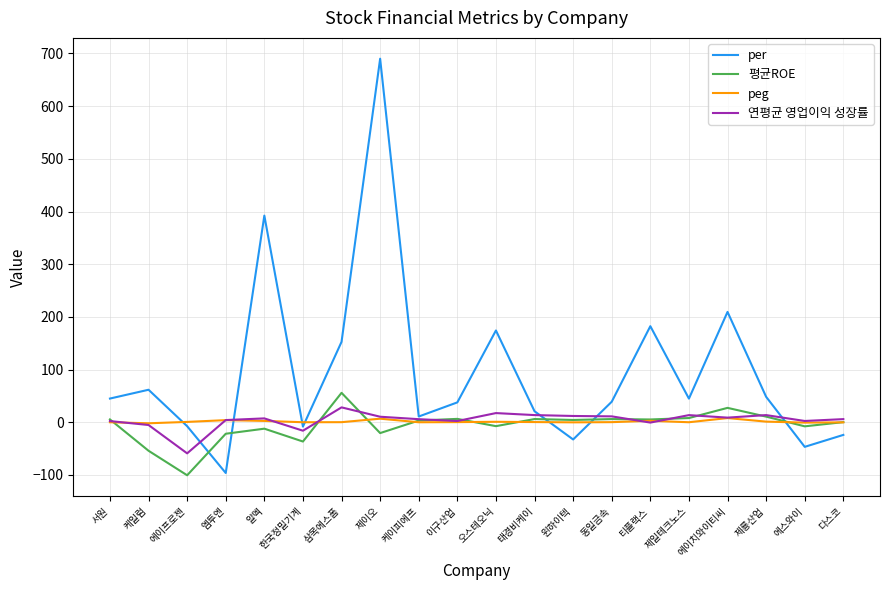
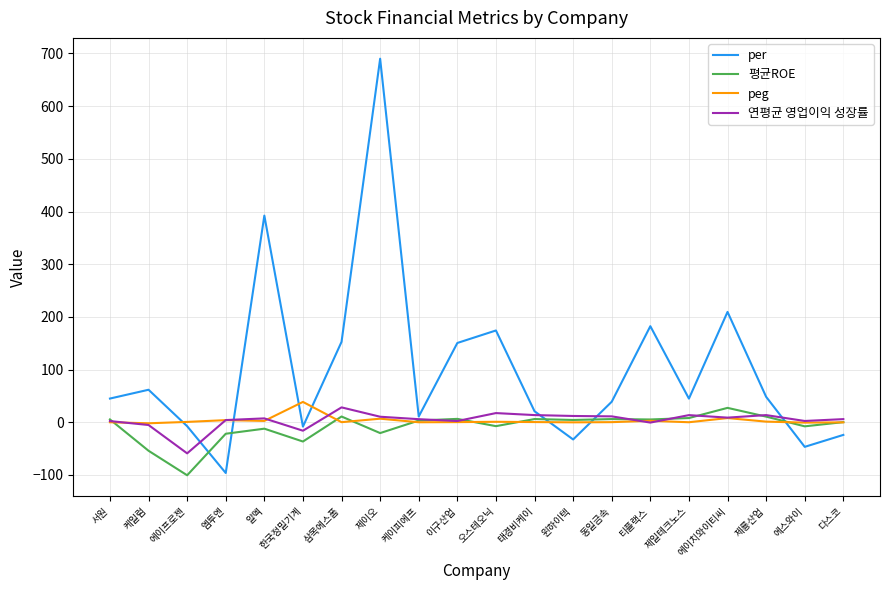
  {
    "per": {
      "서원": 50,
      "케일럼": 60,
      "에이프로젠": -10,
      "엠투엔": -100,
      "알멕": 390,
      "한국정밀기계": -10,
      "삼목에스폼": 150,
      "제이오": 690,
      "케이피에프": 10,
-     "이구산업": 40,
+     "이구산업": 150,
      "오스테오닉": 170,
      "태경비케이": 20,
      "윈하이텍": -30,
      "동일금속": 40,
      "티플랙스": 180,
      "제일테크노스": 40,
      "에이치와이티씨": 210,
      "제룡산업": 50,
      "에스와이": -50,
      "다스코": -20
    },
    "평균ROE": {
      "케일럼": -50,
      "에이프로젠": -100,
      "엠투엔": -20,
      "알멕": -10,
      "한국정밀기계": -40,
-     "삼목에스폼": 60,
+     "삼목에스폼": 10,
      "제이오": -20,
      "오스테오닉": -10,
      "태경비케이": 10,
      "동일금속": 10,
      "제일테크노스": 10,
      "에이치와이티씨": 30,
      "에스와이": -10
    },
    "peg": {
      "에이프로젠": 0,
-     "한국정밀기계": 0,
+     "한국정밀기계": 40,
      "삼목에스폼": 0,
      "오스테오닉": 0,
      "태경비케이": 0,
      "동일금속": 0,
      "제일테크노스": 0,
      "제룡산업": 0
    },
    "연평균 영업이익 성장률": {
      "에이프로젠": -60,
      "한국정밀기계": -20,
      "삼목에스폼": 30,
      "오스테오닉": 20,
      "태경비케이": 10,
      "윈하이텍": 10,
      "동일금속": 10,
      "제일테크노스": 10,
      "다스코": 10
    }
  }
